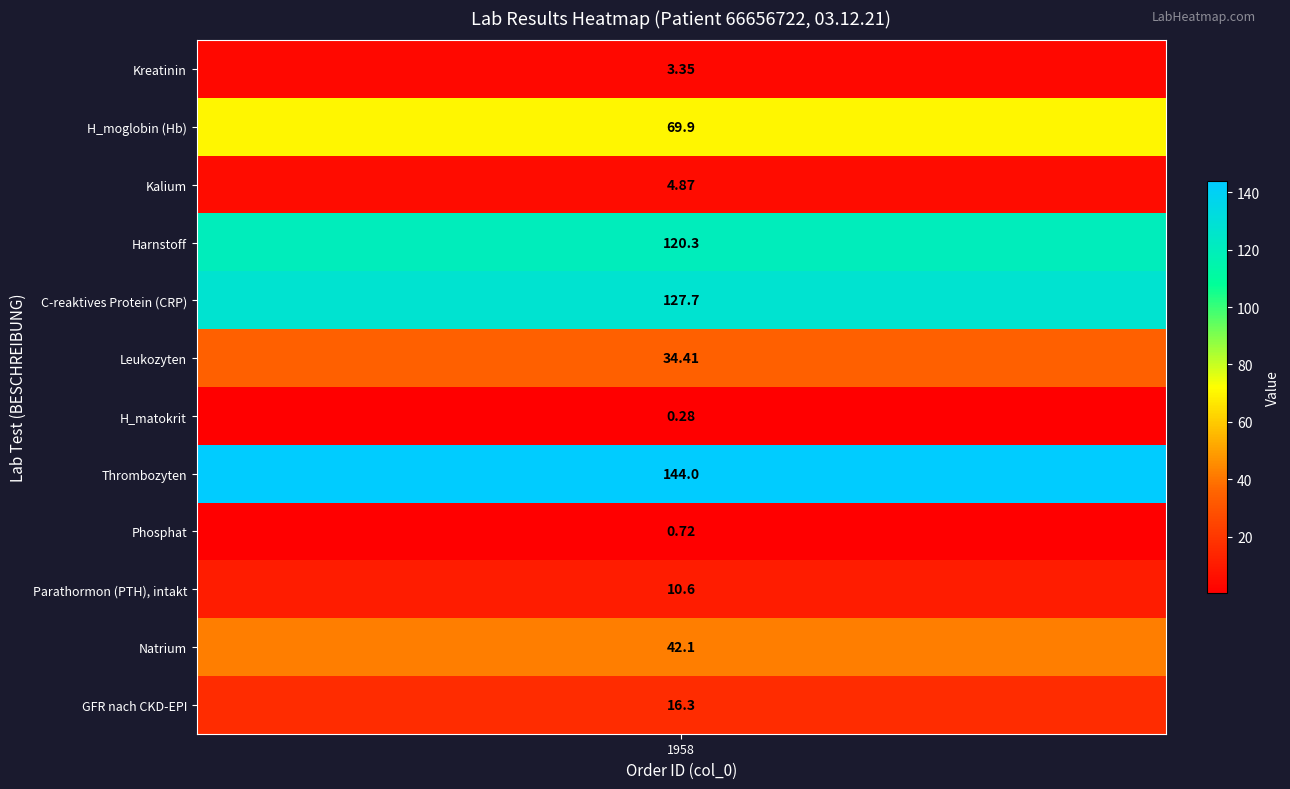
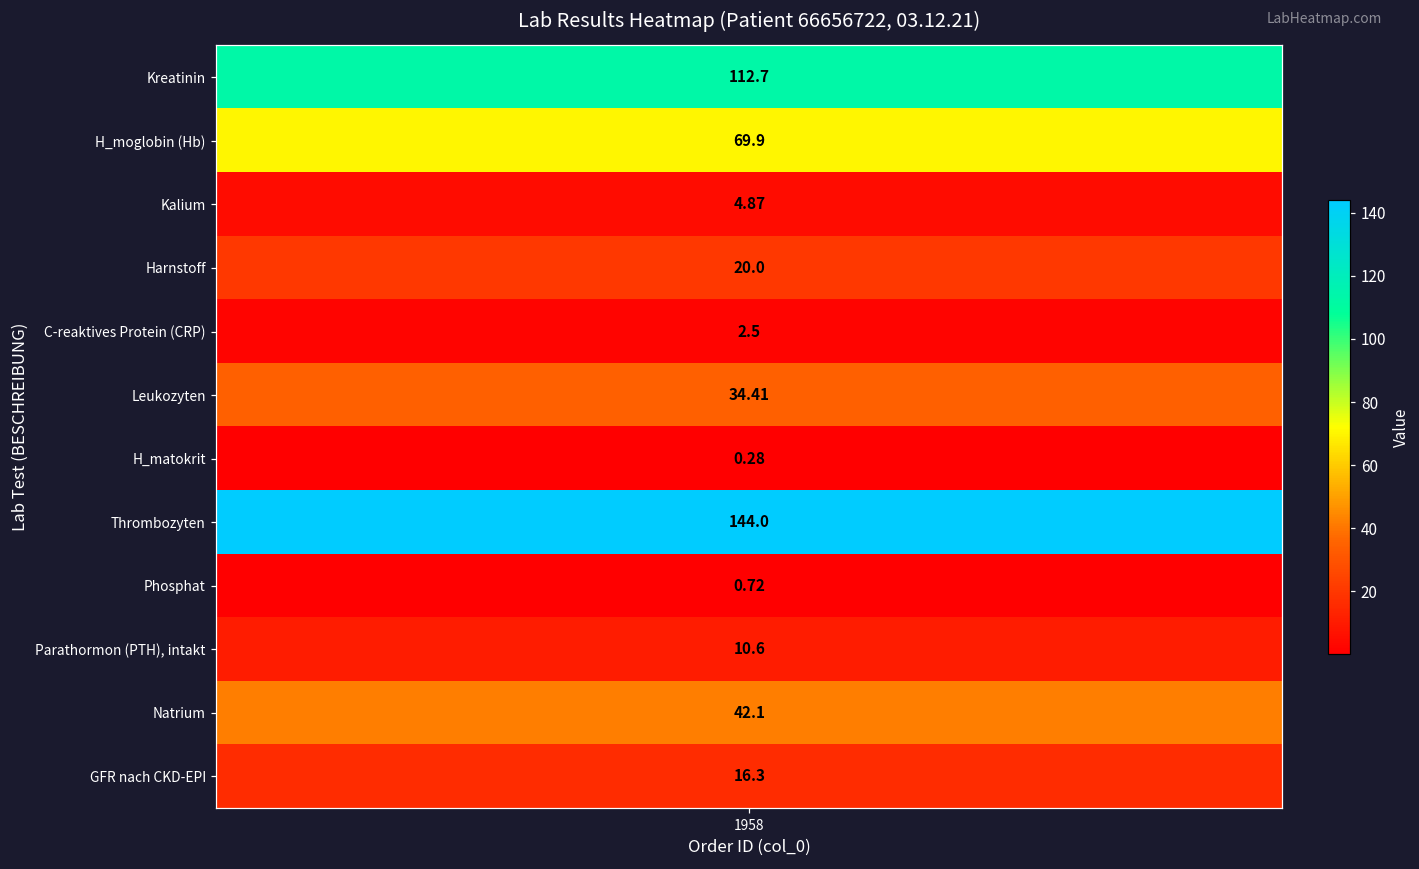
  {
    "Kreatinin": {
-     "1958": 3.35
+     "1958": 112.7
    },
    "H_moglobin (Hb)": {
      "1958": 69.9
    },
    "Kalium": {
      "1958": 4.87
    },
    "Harnstoff": {
-     "1958": 120.3
+     "1958": 20.0
    },
    "C-reaktives Protein (CRP)": {
-     "1958": 127.7
+     "1958": 2.5
    },
    "Leukozyten": {
      "1958": 34.41
    },
    "H_matokrit": {
      "1958": 0.28
    },
    "Thrombozyten": {
      "1958": 144.0
    },
    "Phosphat": {
      "1958": 0.72
    },
    "Parathormon (PTH), intakt": {
      "1958": 10.6
    },
    "Natrium": {
      "1958": 42.1
    },
    "GFR nach CKD-EPI": {
      "1958": 16.3
    }
  }
